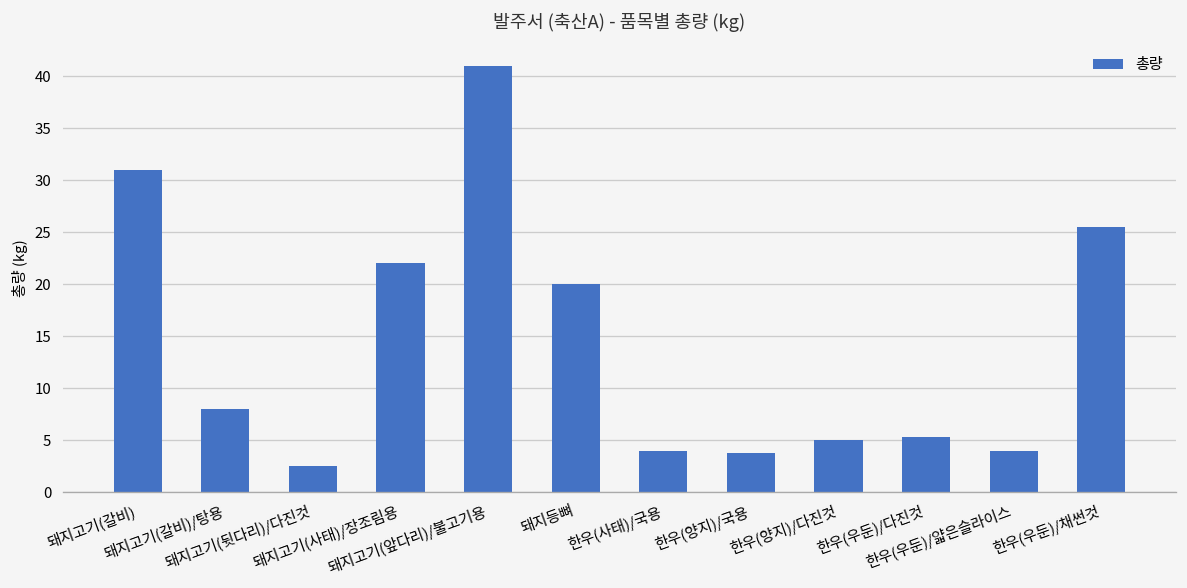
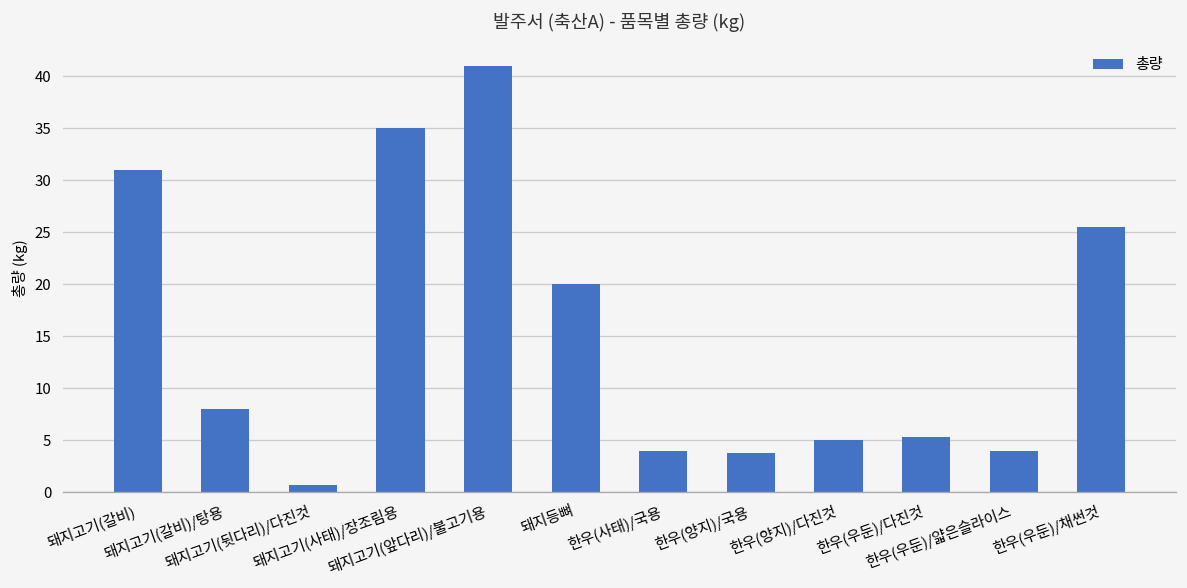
  {
    "돼지고기(갈비)": 31,
    "돼지고기(갈비)/탕용": 8,
-   "돼지고기(뒷다리)/다진것": 3,
-   "돼지고기(사태)/장조림용": 22,
+   "돼지고기(뒷다리)/다진것": 1,
+   "돼지고기(사태)/장조림용": 35,
    "돼지고기(앞다리)/불고기용": 41,
    "돼지등뼈": 20,
    "한우(사태)/국용": 4,
    "한우(양지)/국용": 4,
    "한우(양지)/다진것": 5,
    "한우(우둔)/다진것": 5,
    "한우(우둔)/얇은슬라이스": 4,
    "한우(우둔)/채썬것": 26
  }
